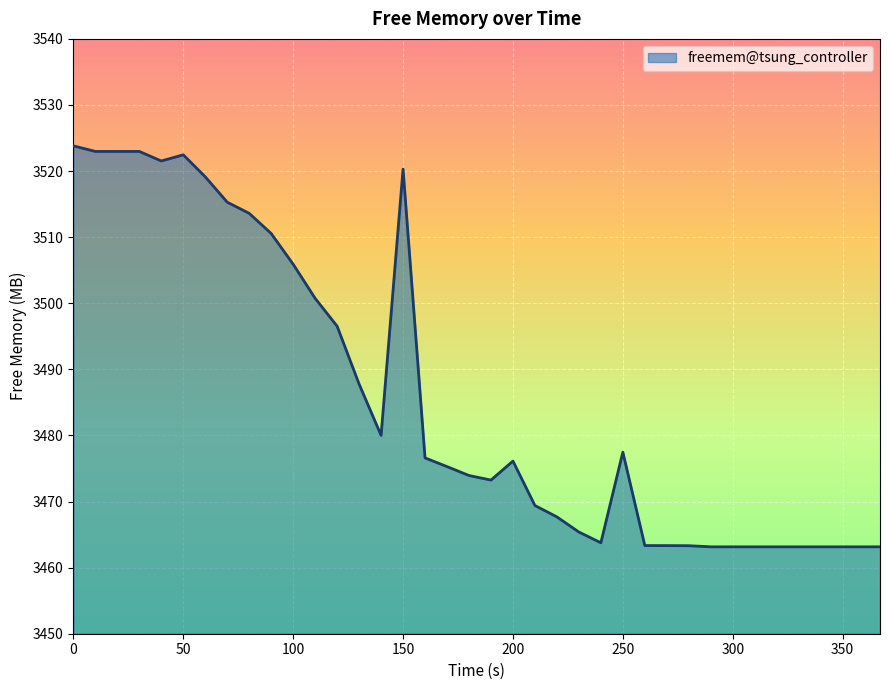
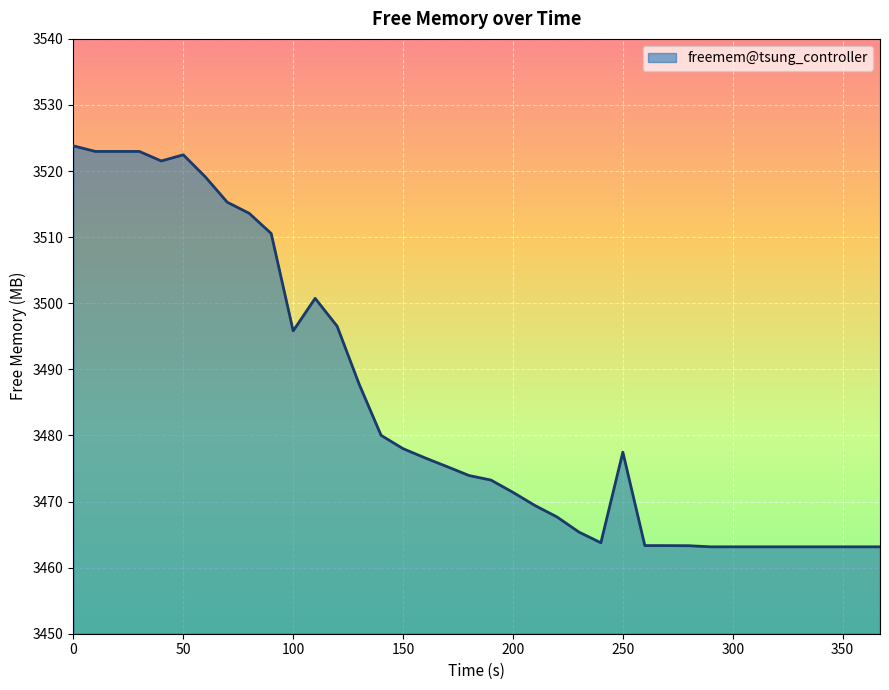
  {
    "0": 3524,
    "50": 3522,
-   "100": 3506,
-   "150": 3520,
-   "200": 3476,
+   "100": 3496,
+   "150": 3478,
+   "200": 3471,
    "250": 3477,
    "300": 3463,
    "350": 3463
  }
